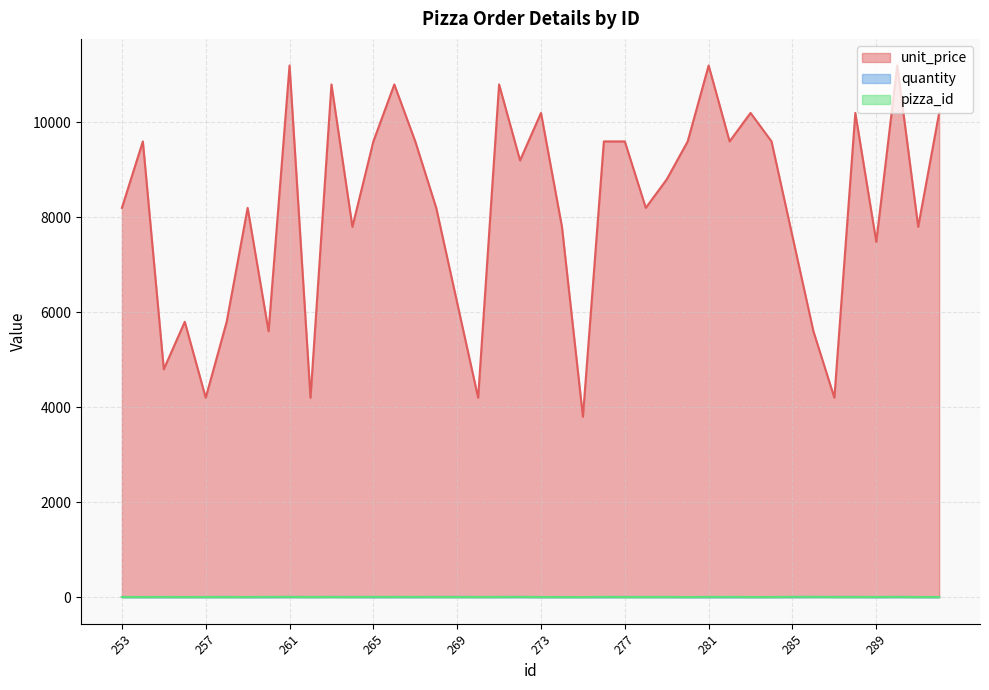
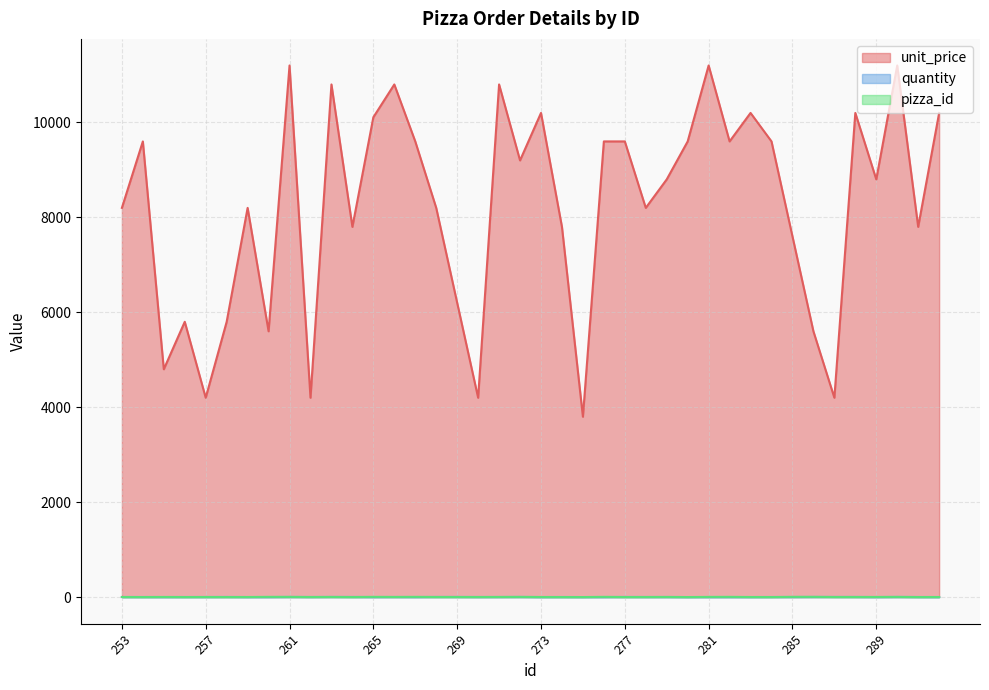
  {
    "unit_price": {
      "253": 8200,
      "257": 4200,
      "261": 11200,
-     "265": 9600,
+     "265": 10100,
      "269": 6200,
      "273": 10200,
      "277": 9600,
      "281": 11200,
      "285": 7600,
-     "289": 7500
+     "289": 8800
    },
    "pizza_id": {
      "253": 0,
      "257": 0,
      "261": 0,
      "265": 0,
      "269": 0,
      "273": 0,
      "277": 0,
      "281": 0,
      "285": 0,
      "289": 0
    }
  }
